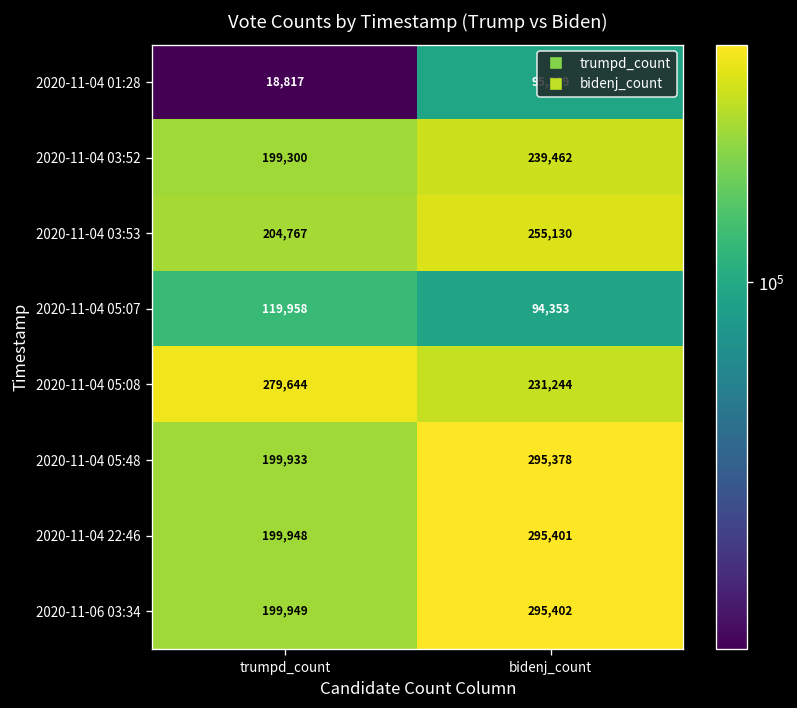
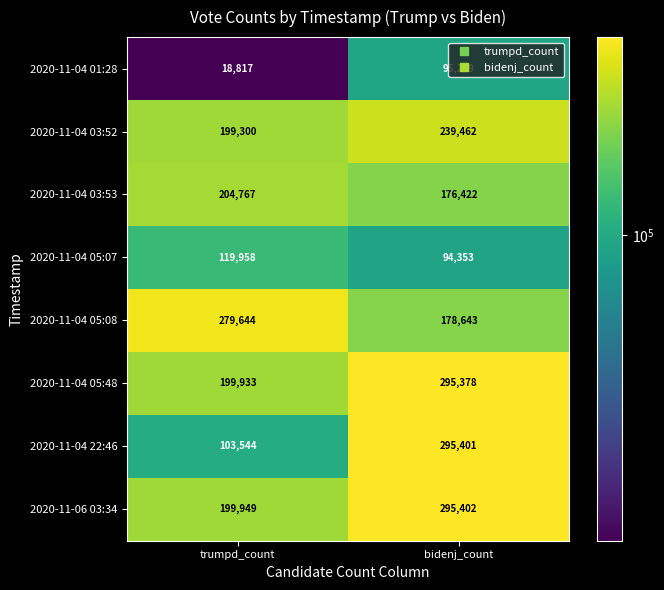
  {
    "2020-11-04 01:28": {
      "trumpd_count": "18,817"
    },
    "2020-11-04 03:52": {
      "trumpd_count": "199,300",
      "bidenj_count": "239,462"
    },
    "2020-11-04 03:53": {
      "trumpd_count": "204,767",
-     "bidenj_count": "255,130"
+     "bidenj_count": "176,422"
    },
    "2020-11-04 05:07": {
      "trumpd_count": "119,958",
      "bidenj_count": "94,353"
    },
    "2020-11-04 05:08": {
      "trumpd_count": "279,644",
-     "bidenj_count": "231,244"
+     "bidenj_count": "178,643"
    },
    "2020-11-04 05:48": {
      "trumpd_count": "199,933",
      "bidenj_count": "295,378"
    },
    "2020-11-04 22:46": {
-     "trumpd_count": "199,948",
+     "trumpd_count": "103,544",
      "bidenj_count": "295,401"
    },
    "2020-11-06 03:34": {
      "trumpd_count": "199,949",
      "bidenj_count": "295,402"
    }
  }
